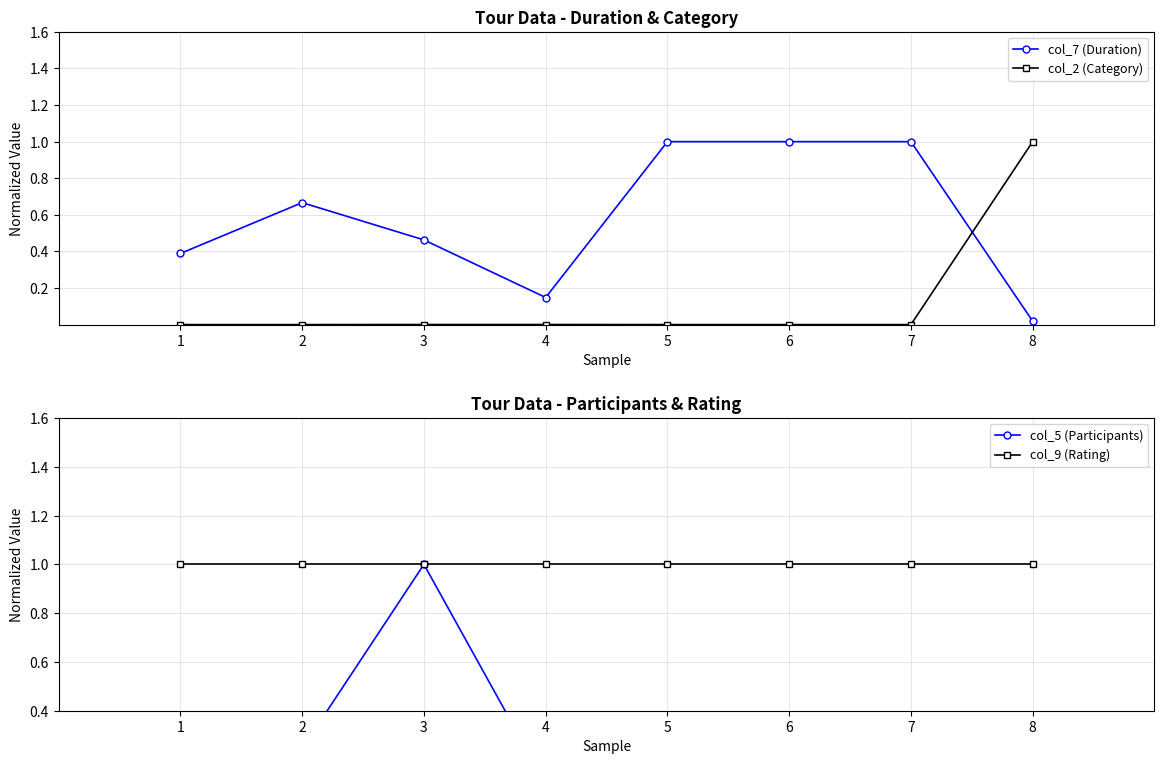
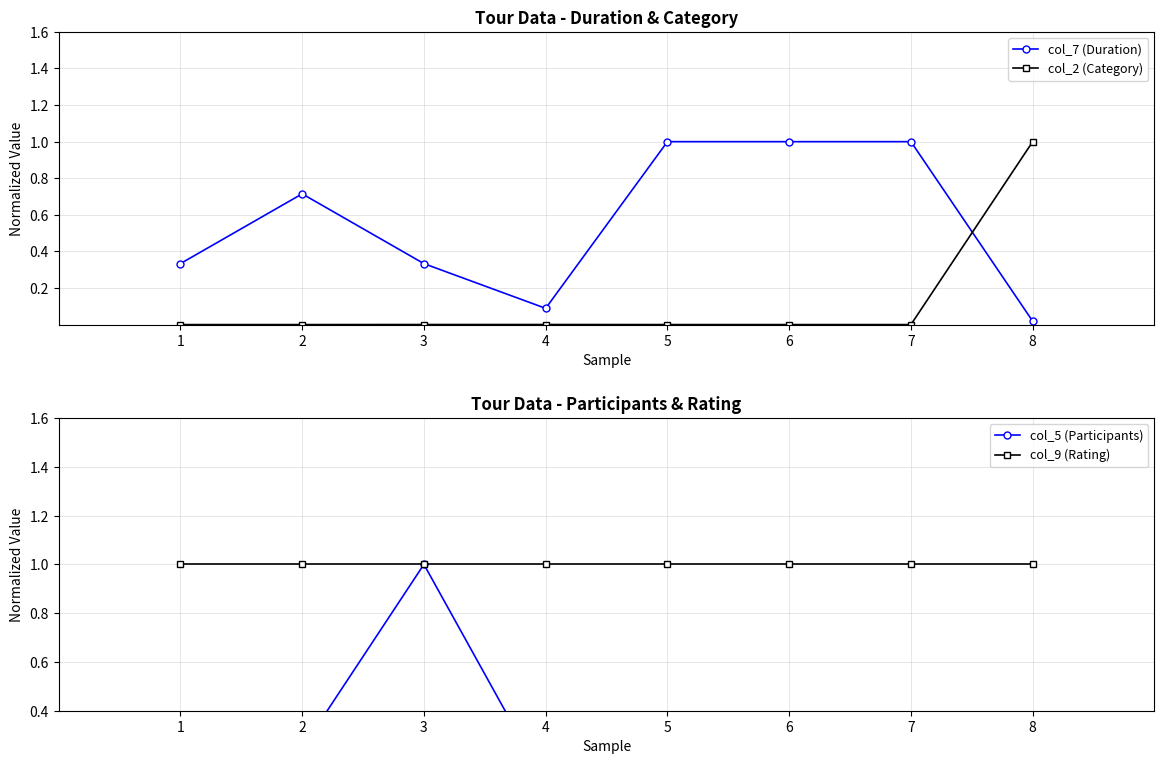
  {
    "Tour Data - Duration & Category": {
      "col_7 (Duration)": {
-       "1": 0.39,
-       "2": 0.67,
-       "3": 0.46,
-       "4": 0.15,
+       "1": 0.33,
+       "2": 0.71,
+       "3": 0.33,
+       "4": 0.09,
        "5": 1.00,
        "6": 1.00,
        "7": 1.00,
        "8": 0.02
      },
      "col_2 (Category)": {
        "1": 0.00,
        "2": 0.00,
        "3": 0.00,
        "4": 0.00,
        "5": 0.00,
        "6": 0.00,
        "7": 0.00,
        "8": 1.00
      }
    },
    "Tour Data - Participants & Rating": {
      "col_9 (Rating)": {
        "1": 1.00,
        "2": 1.00,
        "4": 1.00,
        "5": 1.00,
        "6": 1.00,
        "7": 1.00,
        "8": 1.00
      }
    }
  }
